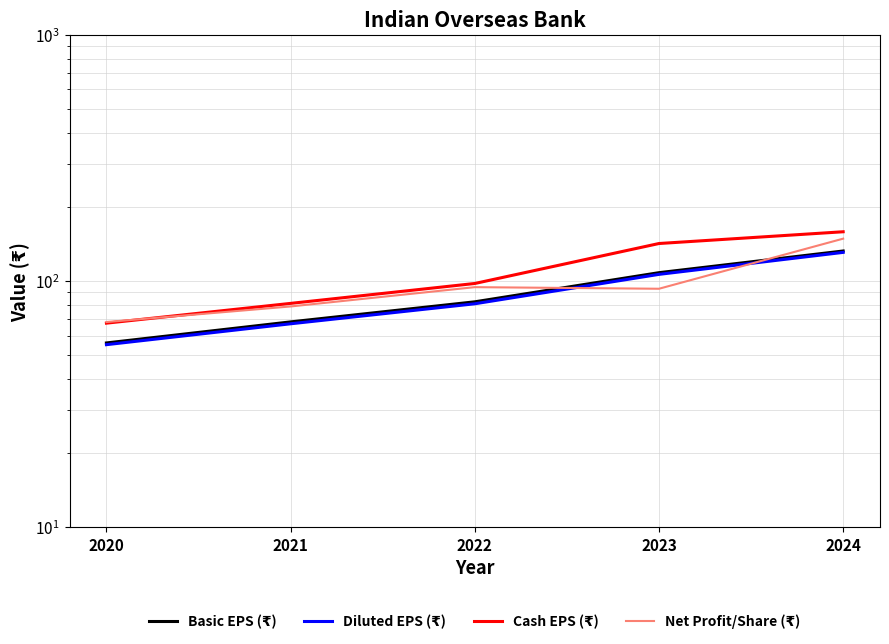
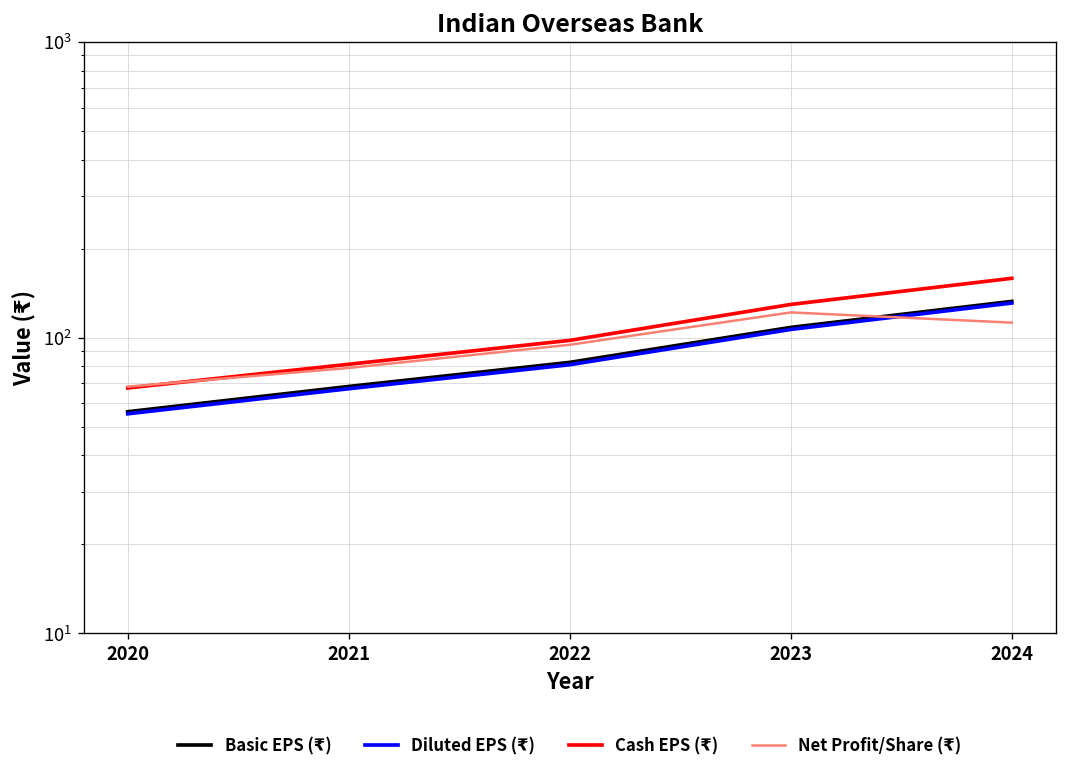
  {
    "Cash EPS (₹)": {
      "2021": 81,
      "2022": 98,
-     "2023": 140,
+     "2023": 130,
      "2024": 160
    },
    "Net Profit/Share (₹)": {
      "2021": 79,
      "2022": 95,
-     "2023": 93,
-     "2024": 150
+     "2023": 120,
+     "2024": 110
    }
  }
